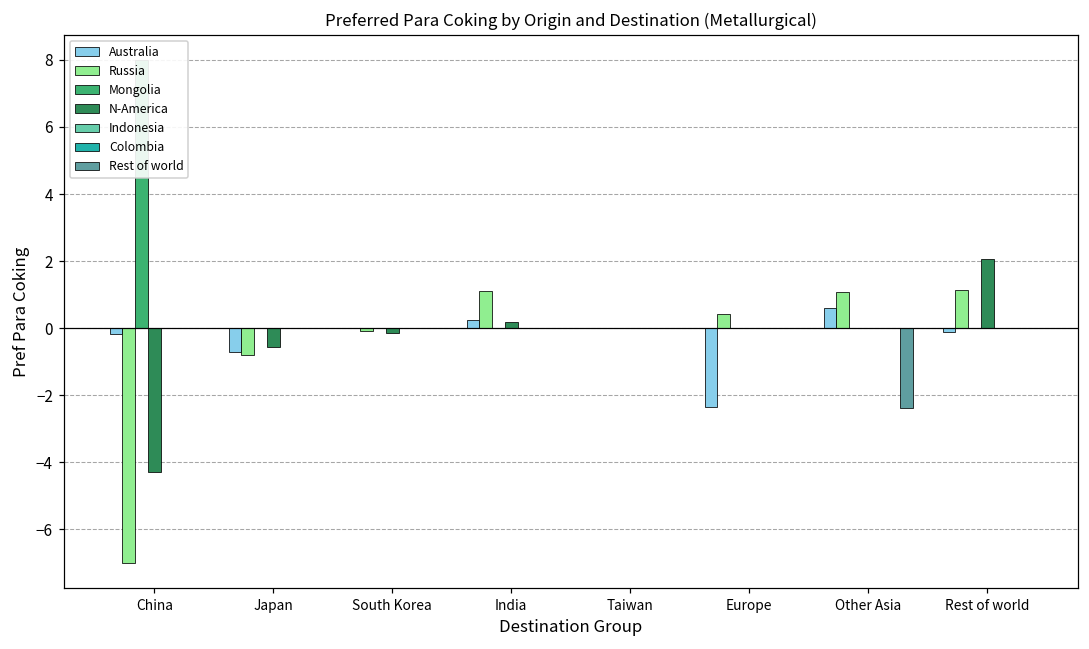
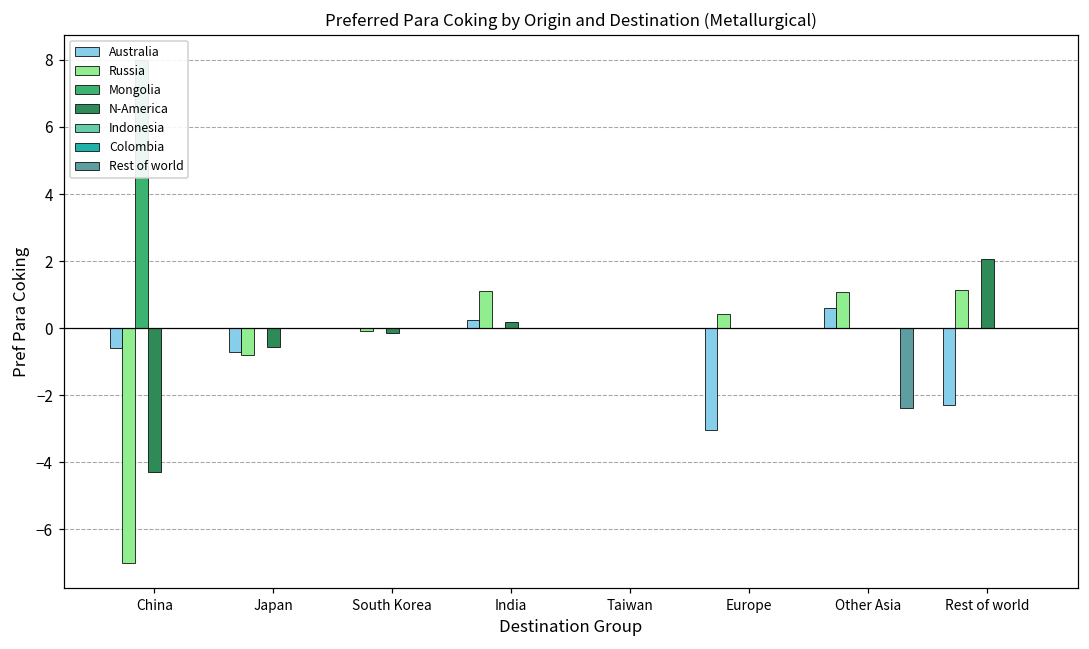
  {
    "Australia": {
-     "China": -0.2,
+     "China": -0.6,
      "Japan": -0.7,
      "South Korea": 0.0,
      "India": 0.3,
      "Taiwan": 0.0,
-     "Europe": -2.3,
+     "Europe": -3.0,
      "Other Asia": 0.6,
-     "Rest of world": -0.1
+     "Rest of world": -2.3
    },
    "Colombia": {
      "China": 0.0,
      "Japan": 0.0,
      "South Korea": 0.0,
      "India": 0.0,
      "Taiwan": 0.0,
      "Europe": 0.0,
      "Other Asia": 0.0,
      "Rest of world": 0.0
    }
  }
